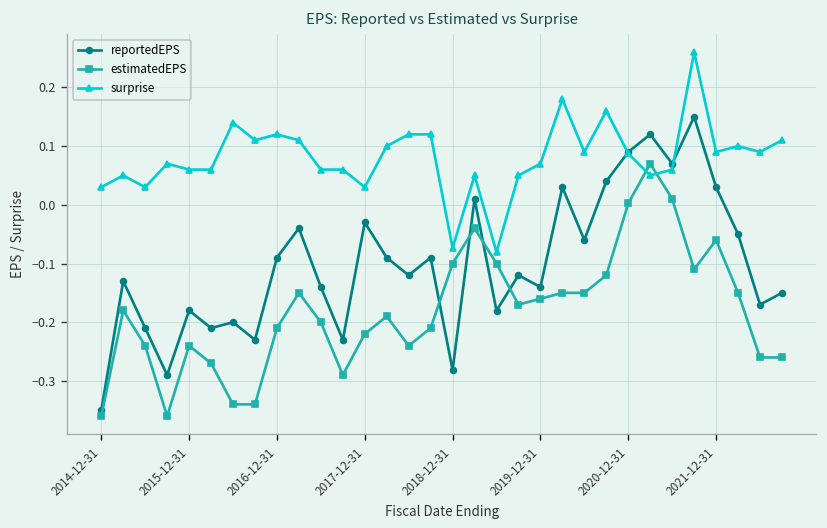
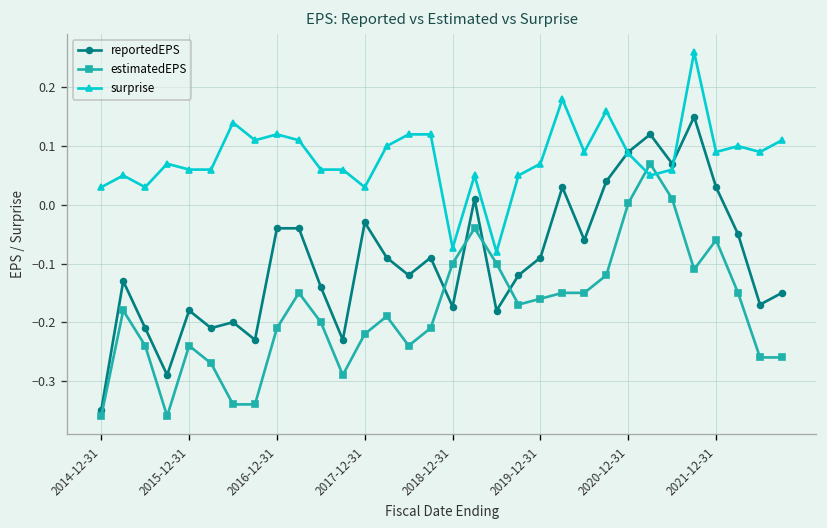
  {
    "reportedEPS": {
      "2014-12-31": -0.35,
      "2015-12-31": -0.18,
-     "2016-12-31": -0.09,
+     "2016-12-31": -0.04,
      "2017-12-31": -0.03,
-     "2018-12-31": -0.28,
-     "2019-12-31": -0.14,
+     "2018-12-31": -0.17,
+     "2019-12-31": -0.09,
      "2021-12-31": 0.03
    }
  }
